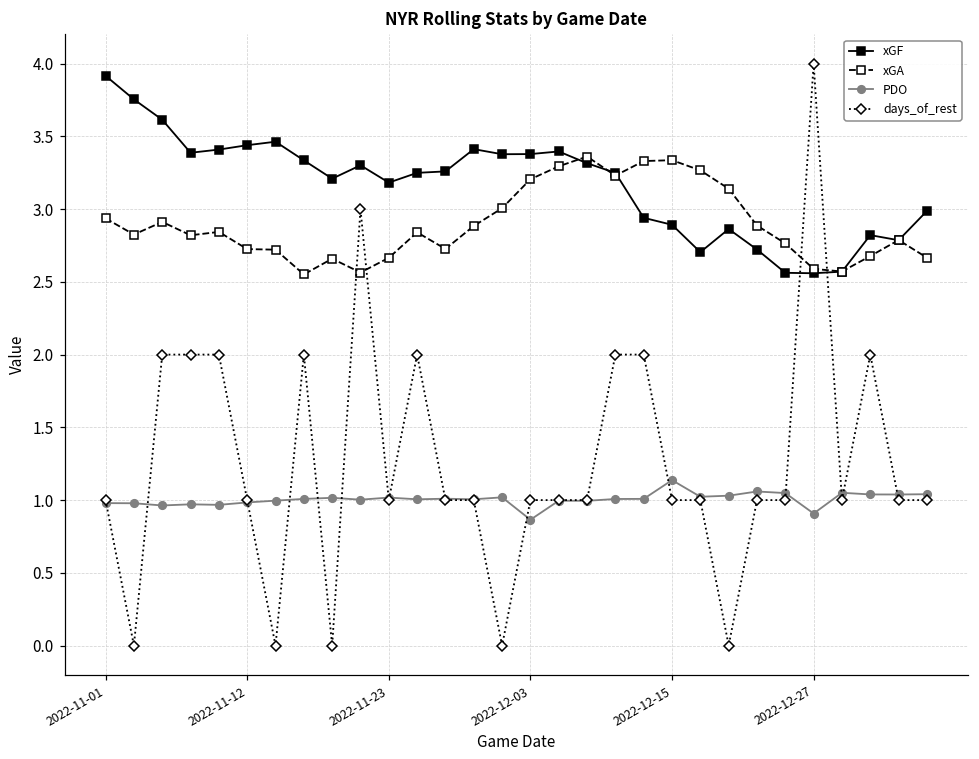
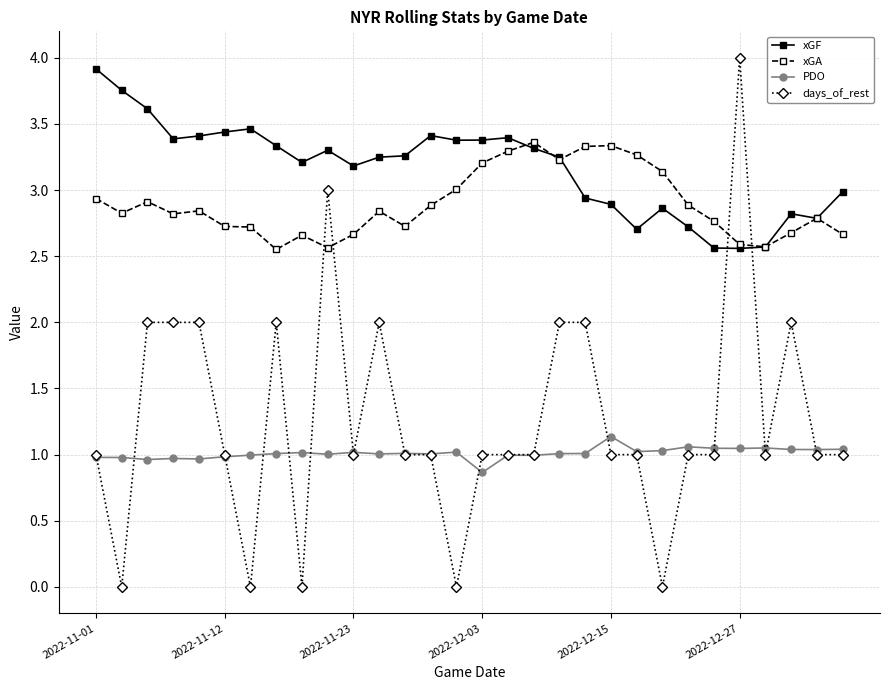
  {
    "PDO": {
      "2022-11-01": 0.98,
      "2022-12-03": 0.87,
      "2022-12-15": 1.14,
-     "2022-12-27": 0.91
+     "2022-12-27": 1.05
    }
  }
